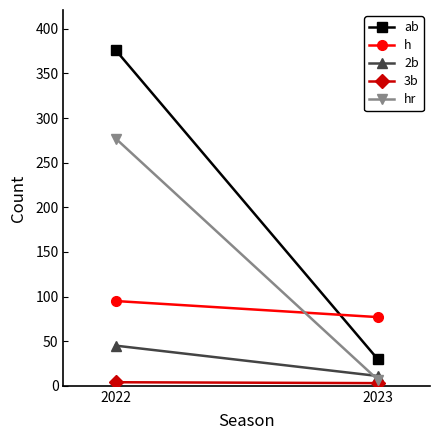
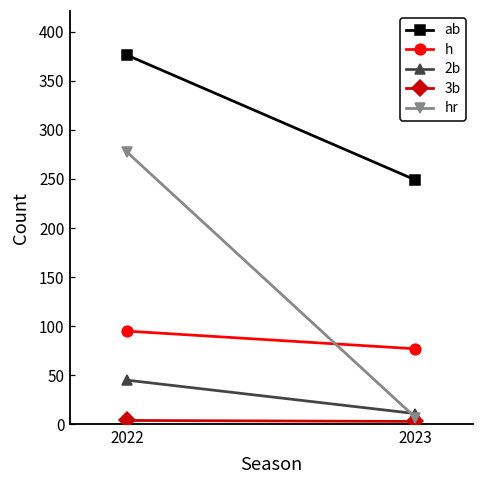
  {
    "ab": {
      "2022": 380,
-     "2023": 30
+     "2023": 250
    },
    "2b": {
      "2022": 50,
      "2023": 10
    },
    "hr": {
      "2022": 280,
      "2023": 10
    }
  }
